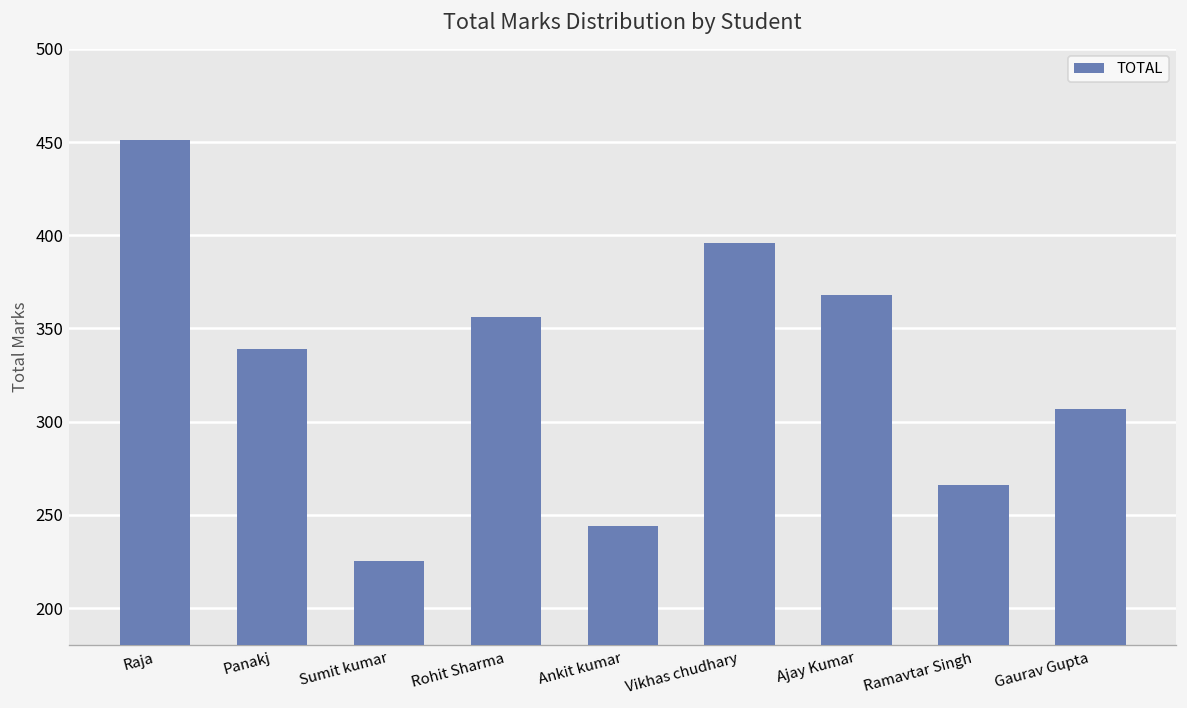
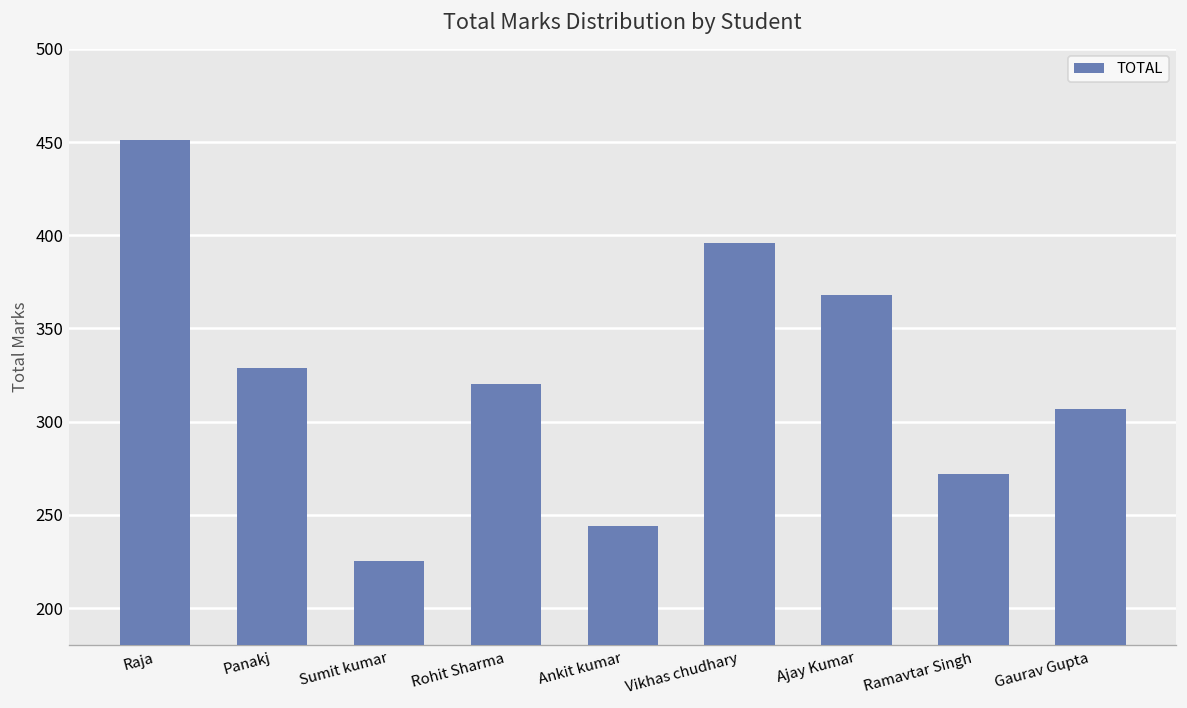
  {
    "Raja": 451,
-   "Panakj": 339,
+   "Panakj": 329,
    "Sumit kumar": 225,
-   "Rohit Sharma": 356,
+   "Rohit Sharma": 320,
    "Ankit kumar": 244,
    "Vikhas chudhary": 396,
    "Ajay Kumar": 368,
-   "Ramavtar Singh": 266,
+   "Ramavtar Singh": 272,
    "Gaurav Gupta": 307
  }
